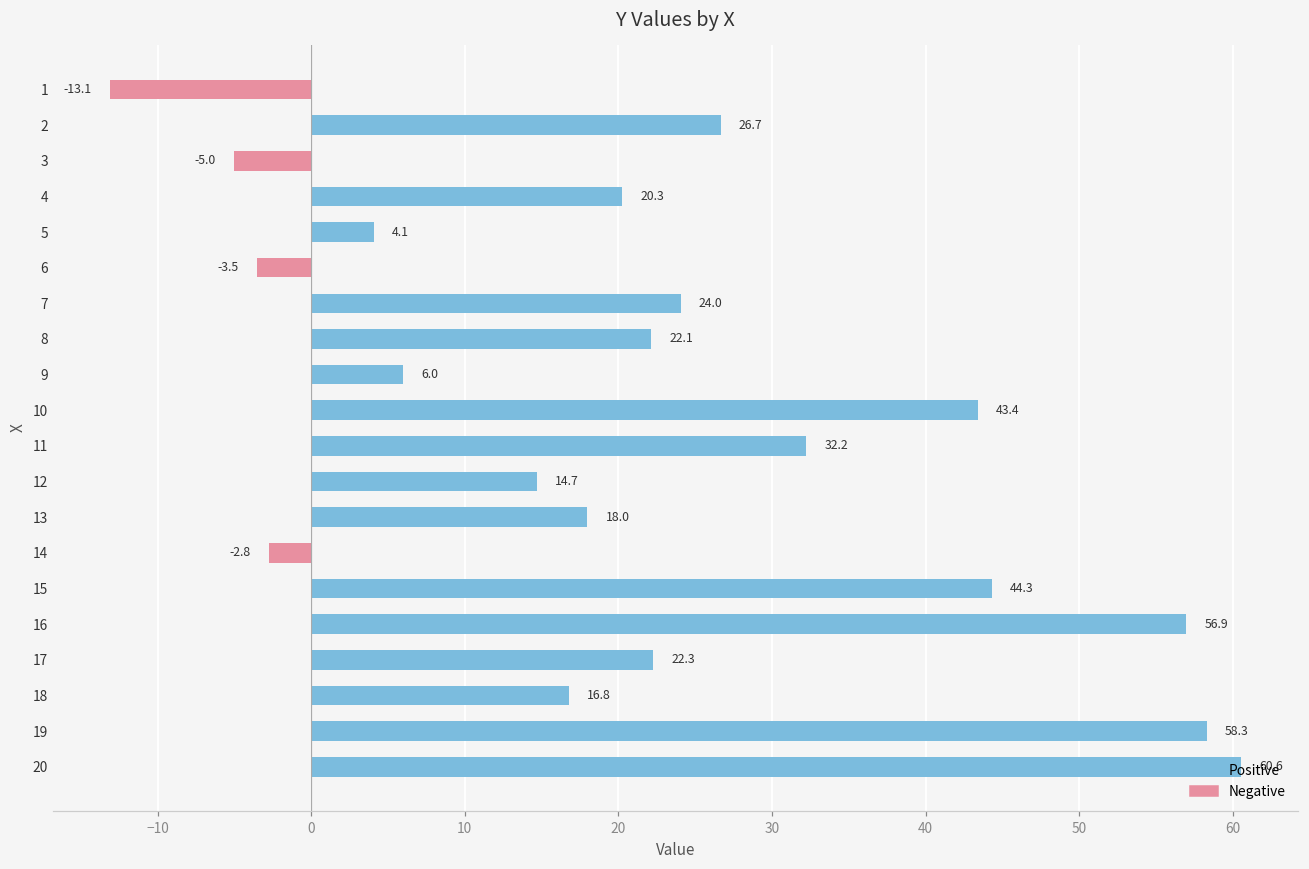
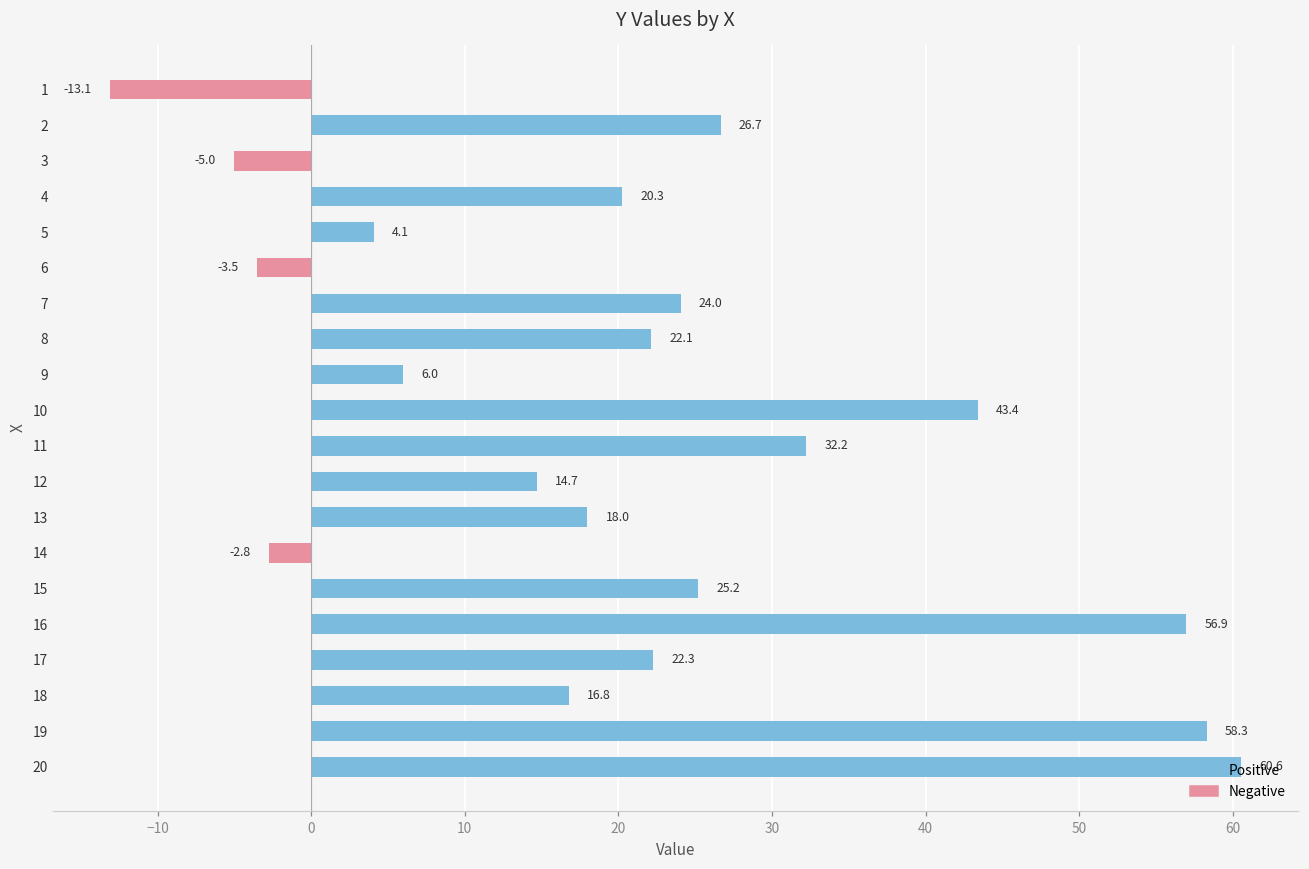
  {
    "1": -13.1,
    "2": 26.7,
    "3": -5.0,
    "4": 20.3,
    "5": 4.1,
    "6": -3.5,
    "7": 24.0,
    "8": 22.1,
    "9": 6.0,
    "10": 43.4,
    "11": 32.2,
    "12": 14.7,
    "13": 18.0,
    "14": -2.8,
-   "15": 44.3,
+   "15": 25.2,
    "16": 56.9,
    "17": 22.3,
    "18": 16.8,
    "19": 58.3,
    "20": 60.6
  }
